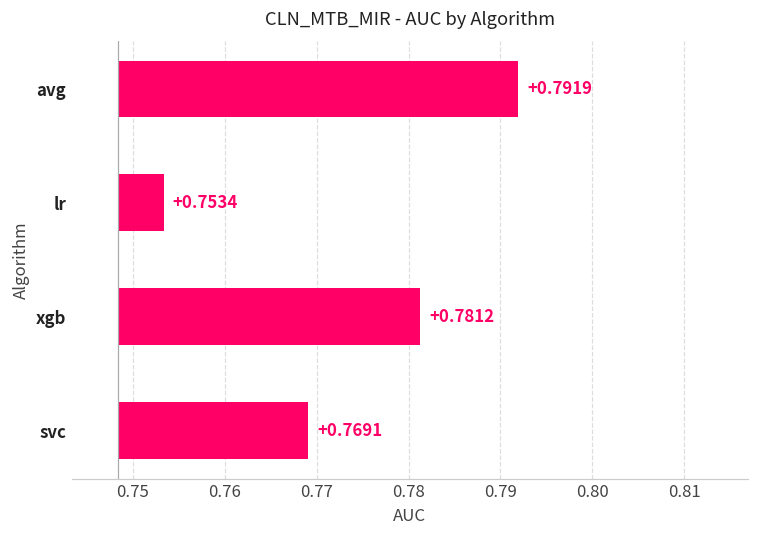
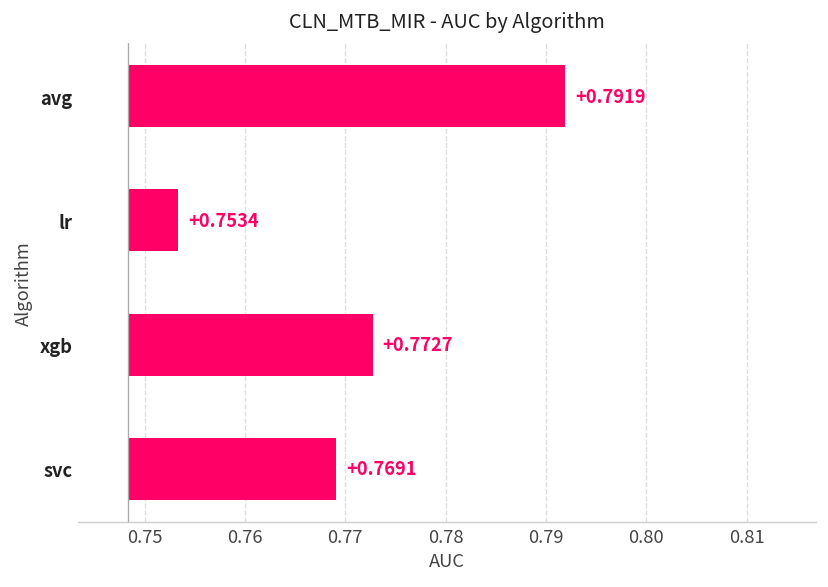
  {
-   "xgb": "+0.7812"
+   "xgb": "+0.7727"
  }
